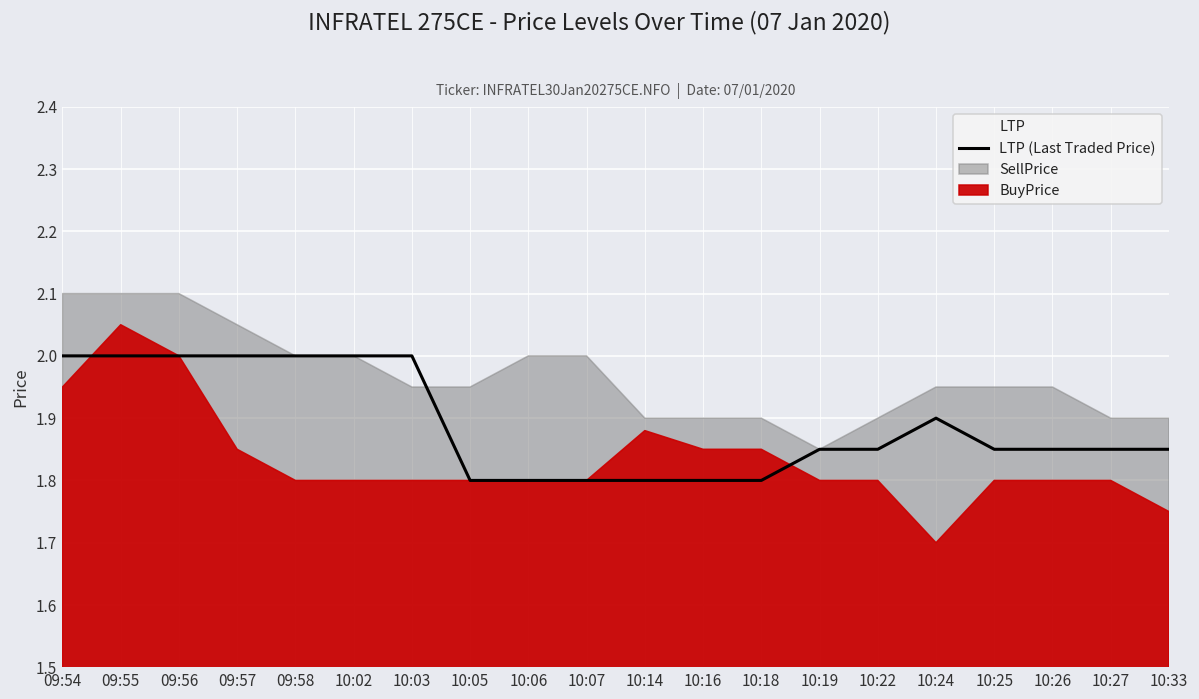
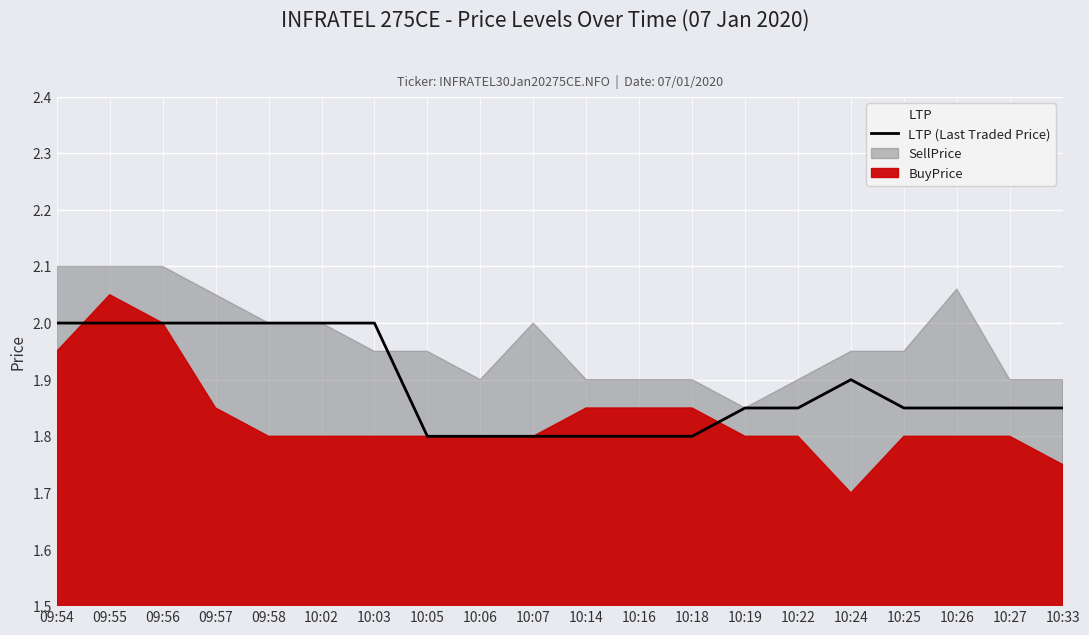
  {
    "LTP": {
      "09:54": 2.00,
      "09:55": 2.00,
      "09:57": 2.00,
      "10:03": 2.00,
      "10:14": 1.80,
      "10:16": 1.80,
      "10:18": 1.80,
      "10:22": 1.85,
      "10:24": 1.90,
      "10:25": 1.85,
      "10:26": 1.85,
      "10:27": 1.85,
      "10:33": 1.85
    },
    "SellPrice": {
      "09:54": 2.10,
      "09:55": 2.10,
      "09:56": 2.10,
      "09:57": 2.05,
      "10:03": 1.95,
      "10:05": 1.95,
-     "10:06": 2.0,
+     "10:06": 1.9,
      "10:07": 2.00,
      "10:14": 1.90,
      "10:16": 1.90,
      "10:18": 1.90,
      "10:22": 1.90,
      "10:24": 1.95,
      "10:25": 1.95,
-     "10:26": 1.95,
+     "10:26": 2.06,
      "10:27": 1.90,
      "10:33": 1.90
    },
    "BuyPrice": {
      "09:54": 1.95,
      "09:55": 2.05,
      "09:57": 1.85,
      "09:58": 1.80,
      "10:02": 1.80,
      "10:03": 1.80,
-     "10:14": 1.88,
+     "10:14": 1.85,
      "10:16": 1.85,
      "10:18": 1.85,
      "10:19": 1.80,
      "10:22": 1.80,
      "10:24": 1.70,
      "10:25": 1.80,
      "10:26": 1.80,
      "10:27": 1.80,
      "10:33": 1.75
    }
  }
